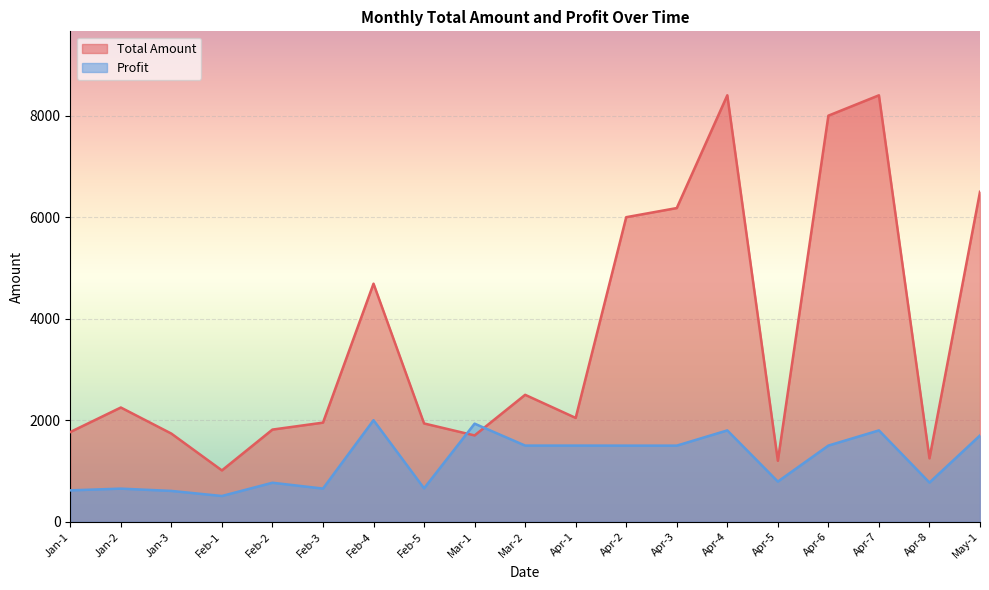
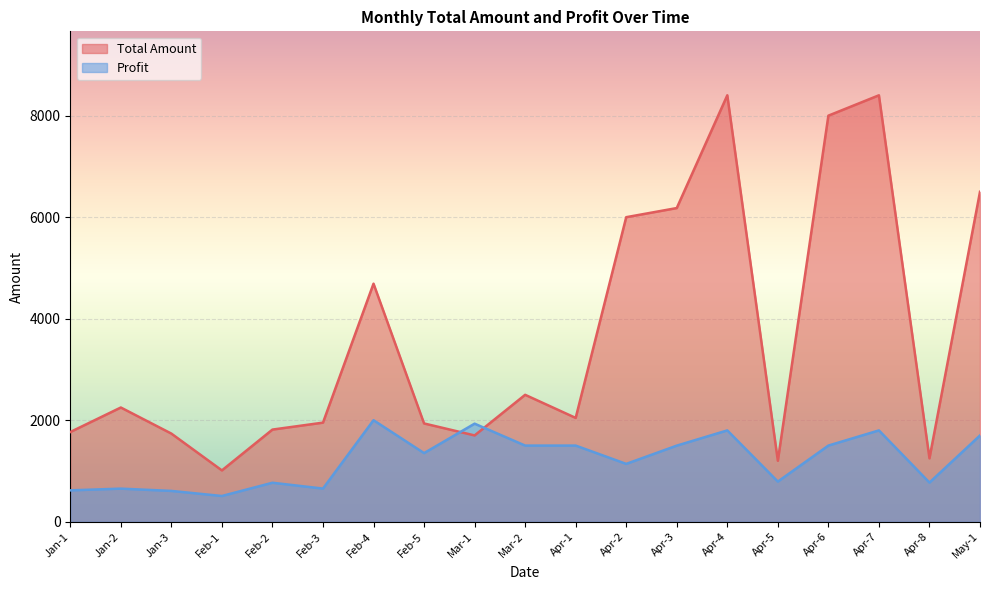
  {
    "Total Amount": {
      "Jan-1": 1800,
      "Jan-2": 2300,
      "Jan-3": 1700,
      "Feb-1": 1000,
      "Feb-2": 1800,
      "Feb-3": 2000,
      "Feb-4": 4700,
      "Feb-5": 1900,
      "Mar-1": 1700,
      "Mar-2": 2500,
      "Apr-1": 2000,
      "Apr-2": 6000,
      "Apr-3": 6200,
      "Apr-4": 8400,
      "Apr-5": 1200,
      "Apr-6": 8000,
      "Apr-7": 8400,
      "Apr-8": 1200,
      "May-1": 6500
    },
    "Profit": {
      "Jan-1": 600,
      "Jan-2": 700,
      "Jan-3": 600,
      "Feb-1": 500,
      "Feb-2": 800,
      "Feb-3": 700,
      "Feb-4": 2000,
-     "Feb-5": 700,
+     "Feb-5": 1400,
      "Mar-1": 1900,
      "Mar-2": 1500,
      "Apr-1": 1500,
-     "Apr-2": 1500,
+     "Apr-2": 1100,
      "Apr-3": 1500,
      "Apr-4": 1800,
      "Apr-5": 800,
      "Apr-6": 1500,
      "Apr-7": 1800,
      "Apr-8": 800,
      "May-1": 1700
    }
  }
